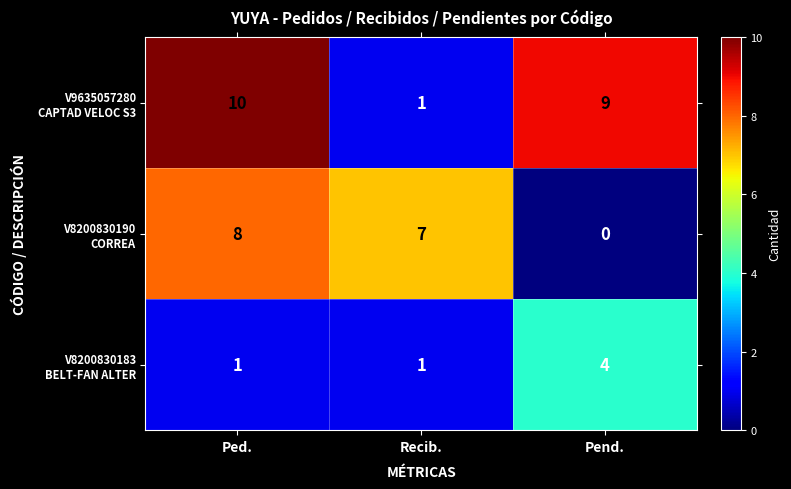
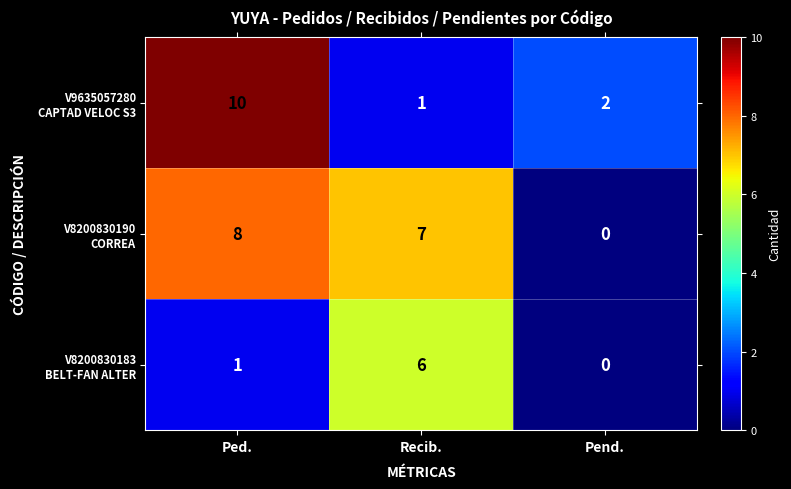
  {
    "V9635057280 CAPTAD VELOC S3": {
      "Ped.": 10,
      "Recib.": 1,
-     "Pend.": 9
+     "Pend.": 2
    },
    "V8200830190 CORREA": {
      "Ped.": 8,
      "Recib.": 7,
      "Pend.": 0
    },
    "V8200830183 BELT-FAN ALTER": {
      "Ped.": 1,
-     "Recib.": 1,
-     "Pend.": 4
+     "Recib.": 6,
+     "Pend.": 0
    }
  }
